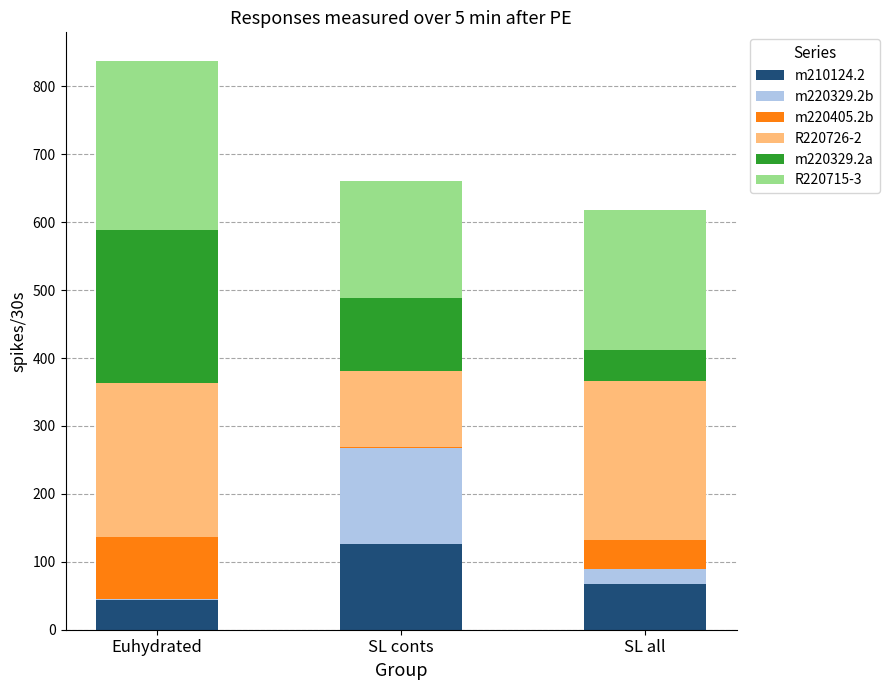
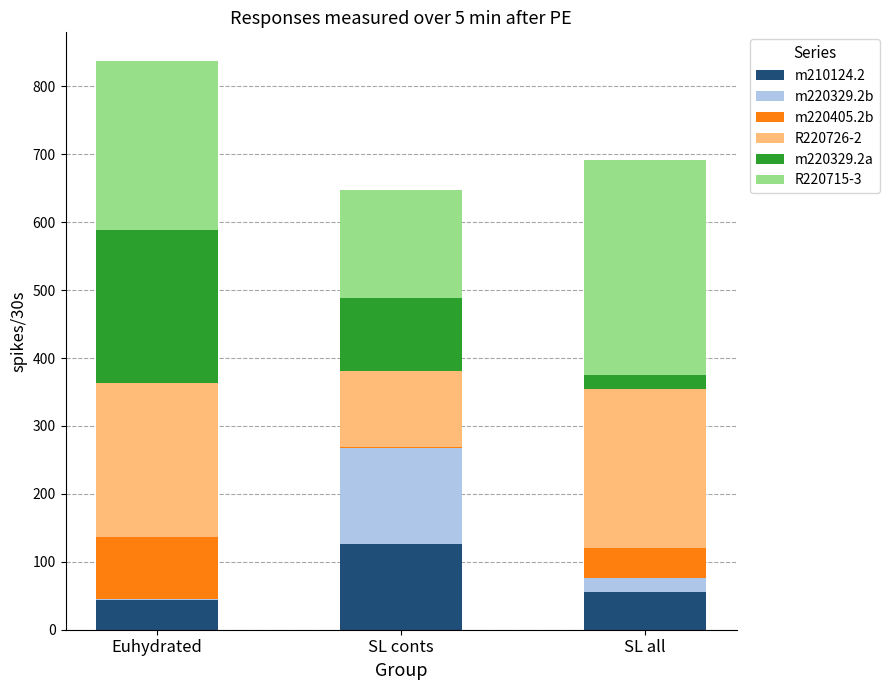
  {
    "m210124.2": {
      "Euhydrated": 40,
      "SL conts": 130,
-     "SL all": 70
+     "SL all": 60
    },
    "m220329.2b": {
      "SL conts": 140,
      "SL all": 20
    },
    "m220405.2b": {
      "Euhydrated": 90,
      "SL all": 40
    },
    "R220726-2": {
      "Euhydrated": 230,
      "SL conts": 110,
      "SL all": 230
    },
    "m220329.2a": {
      "Euhydrated": 220,
      "SL conts": 110,
-     "SL all": 50
+     "SL all": 20
    },
    "R220715-3": {
      "Euhydrated": 250,
-     "SL conts": 170,
-     "SL all": 210
+     "SL conts": 160,
+     "SL all": 320
    }
  }
